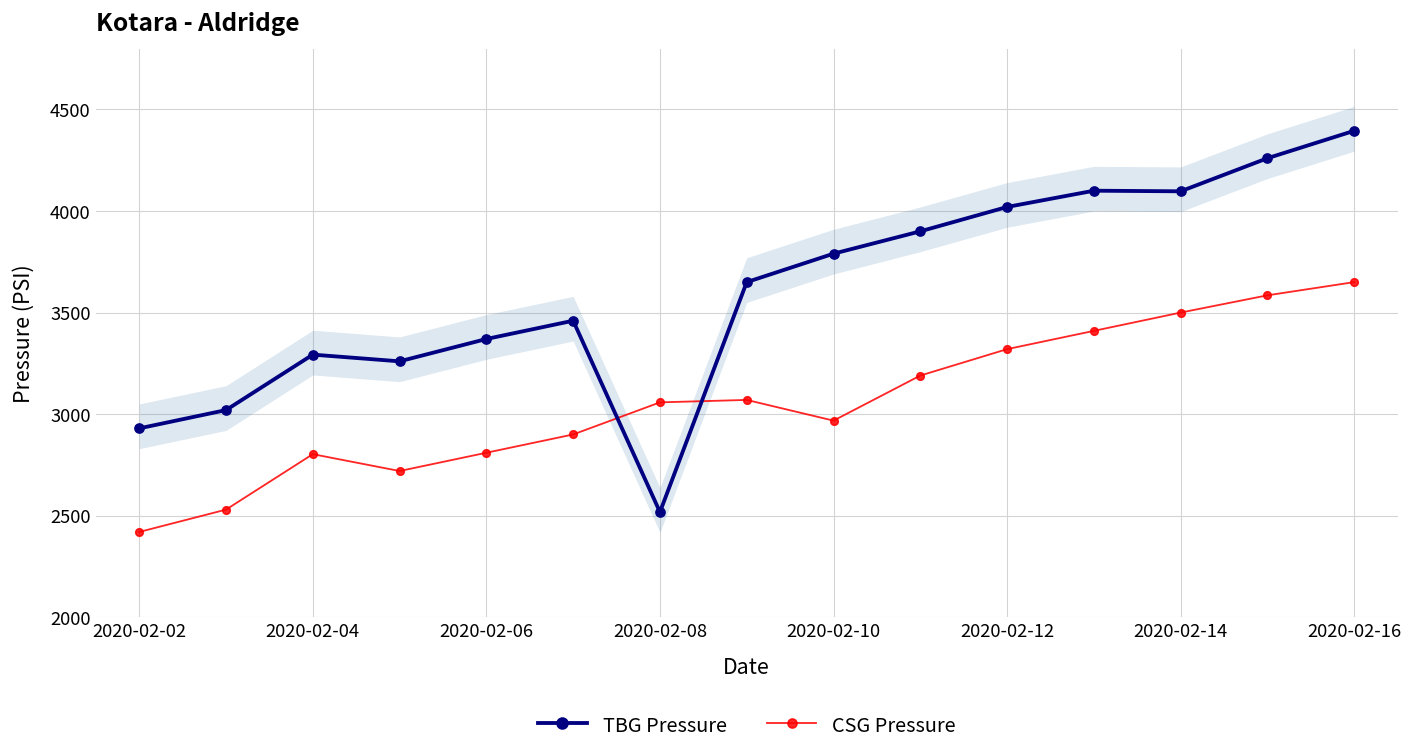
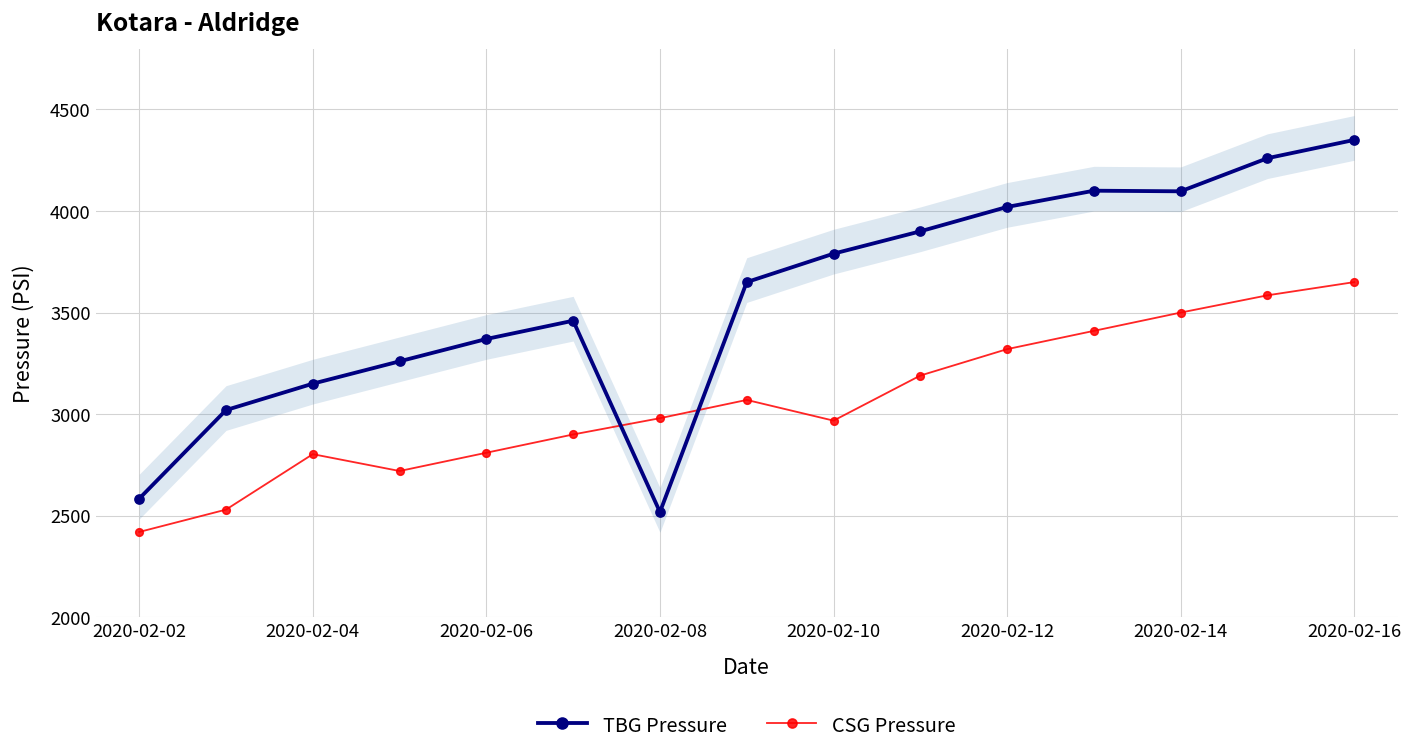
  {
    "TBG Pressure": {
-     "2020-02-02": 2930,
-     "2020-02-04": 3290,
+     "2020-02-02": 2580,
+     "2020-02-04": 3150,
      "2020-02-06": 3370,
      "2020-02-08": 2520,
      "2020-02-10": 3790,
      "2020-02-12": 4020,
      "2020-02-14": 4100,
-     "2020-02-16": 4400
+     "2020-02-16": 4350
    },
    "CSG Pressure": {
      "2020-02-02": 2420,
      "2020-02-04": 2800,
      "2020-02-06": 2810,
-     "2020-02-08": 3060,
+     "2020-02-08": 2980,
      "2020-02-10": 2970,
      "2020-02-12": 3320,
      "2020-02-14": 3500,
      "2020-02-16": 3650
    }
  }
